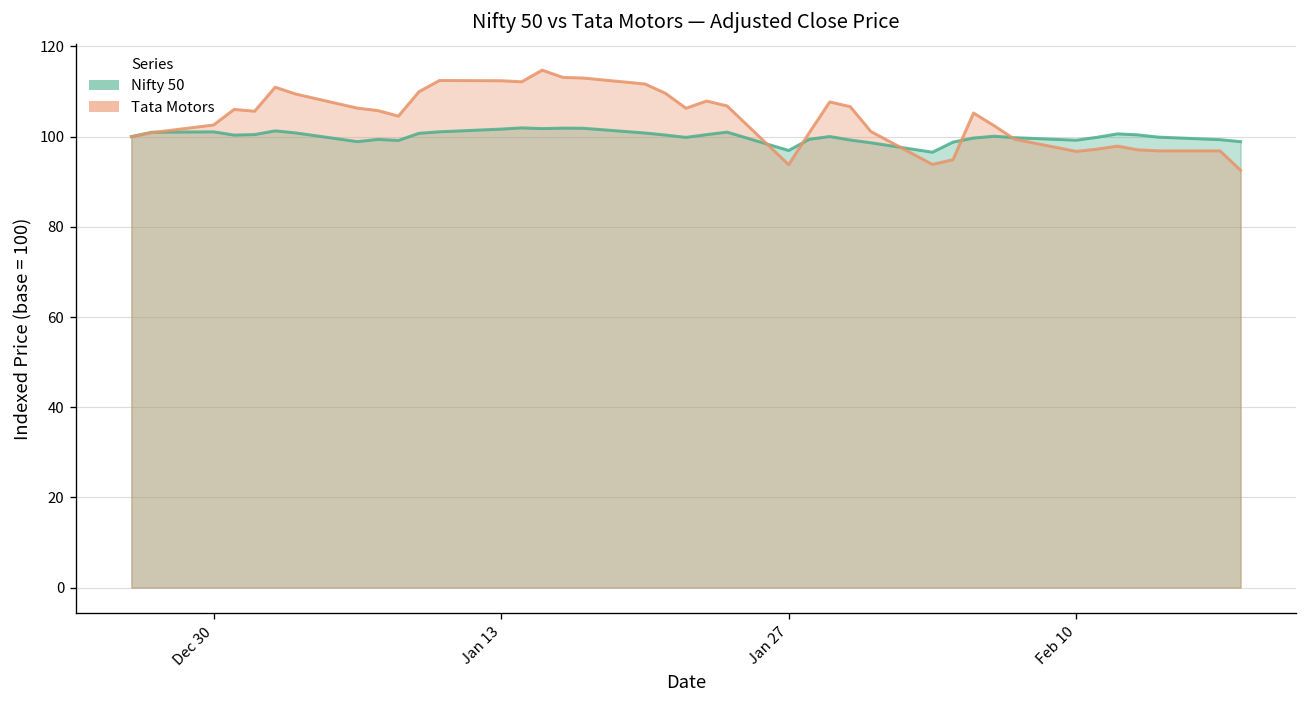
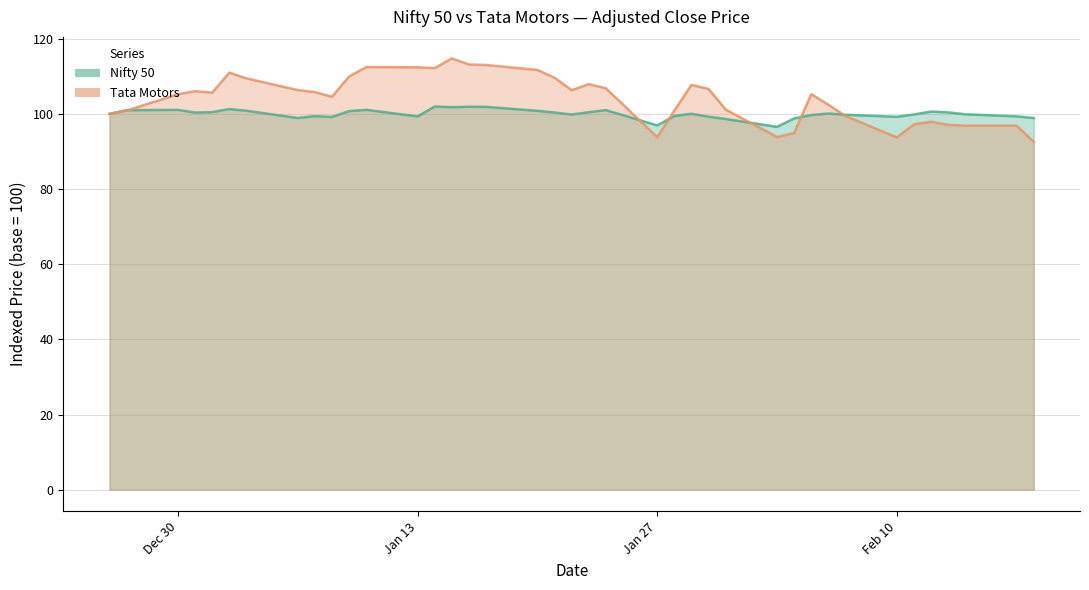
  {
    "Nifty 50": {
      "Dec 30": 101,
-     "Jan 13": 102,
+     "Jan 13": 99,
      "Jan 27": 97,
      "Feb 10": 99
    },
    "Tata Motors": {
-     "Dec 30": 103,
+     "Dec 30": 105,
      "Jan 13": 112,
      "Jan 27": 94,
-     "Feb 10": 97
+     "Feb 10": 94
    }
  }
